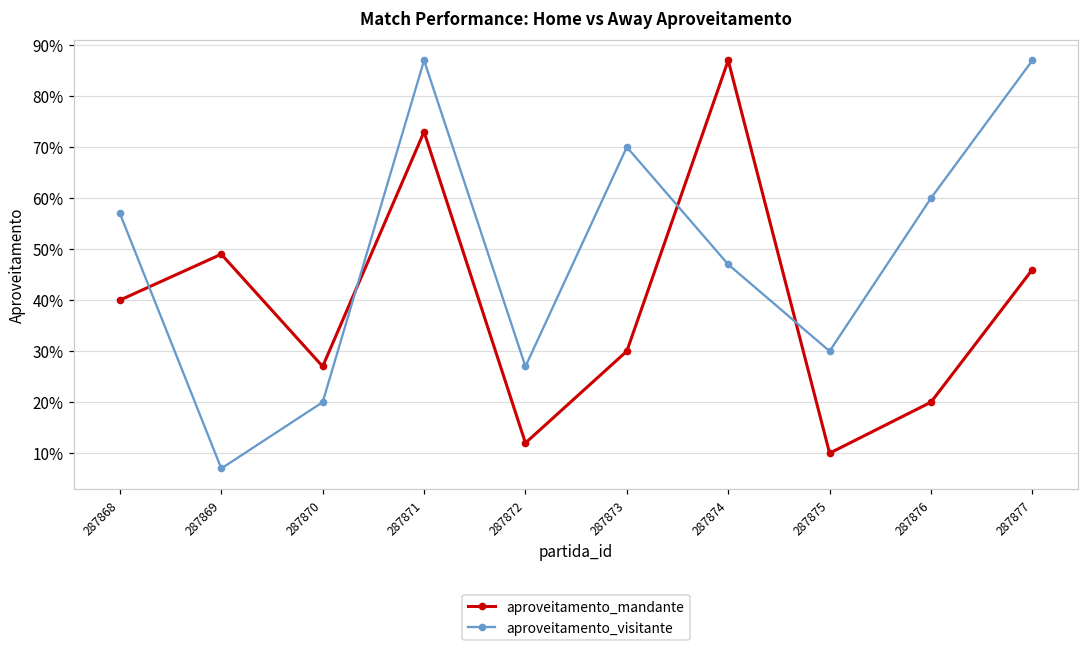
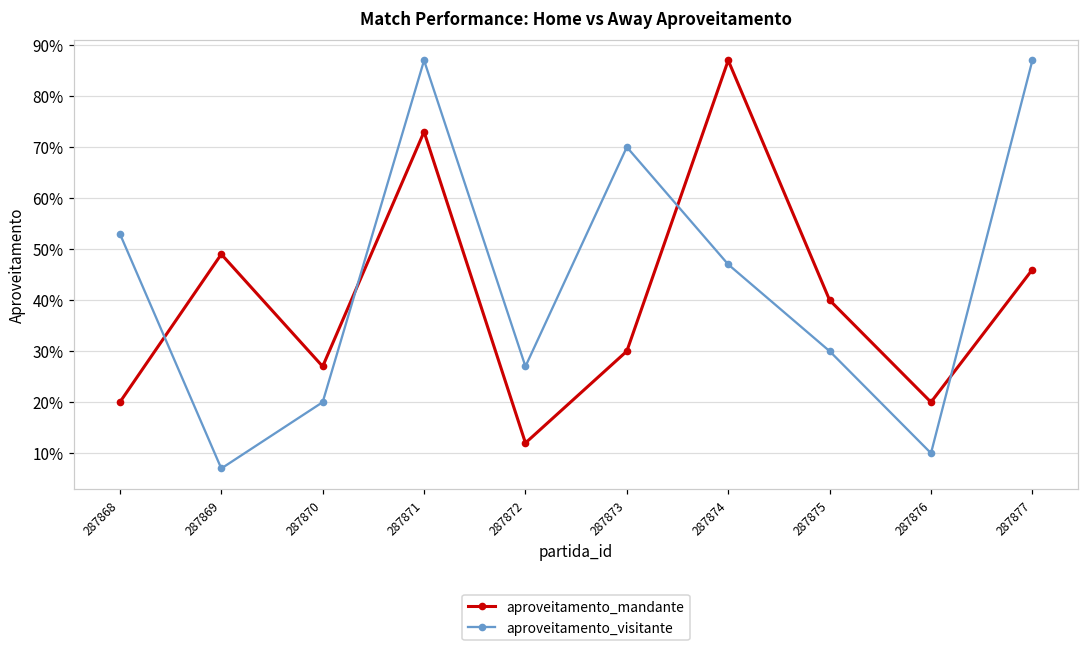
  {
    "aproveitamento_mandante": {
-     "287868": "40%",
+     "287868": "20%",
      "287869": "49%",
      "287870": "27%",
      "287871": "73%",
      "287872": "12%",
      "287873": "30%",
      "287874": "87%",
-     "287875": "10%",
+     "287875": "40%",
      "287876": "20%",
      "287877": "46%"
    },
    "aproveitamento_visitante": {
-     "287868": "57%",
+     "287868": "53%",
      "287869": "7%",
      "287870": "20%",
      "287871": "87%",
      "287872": "27%",
      "287873": "70%",
      "287874": "47%",
      "287875": "30%",
-     "287876": "60%",
+     "287876": "10%",
      "287877": "87%"
    }
  }
